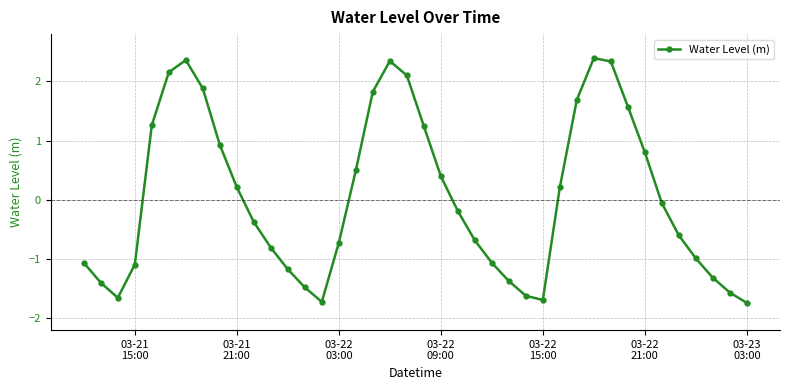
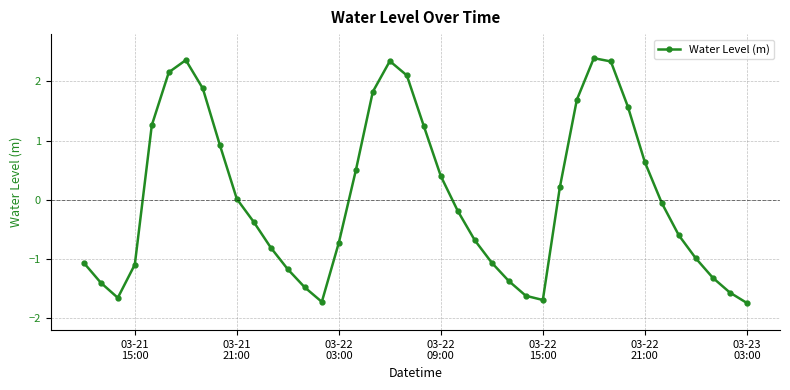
  {
    "03-21 15:00": -1.1,
-   "03-21 21:00": 0.2,
+   "03-21 21:00": 0.0,
    "03-22 03:00": -0.7,
    "03-22 09:00": 0.4,
    "03-22 15:00": -1.7,
-   "03-22 21:00": 0.8,
+   "03-22 21:00": 0.6,
    "03-23 03:00": -1.7
  }
